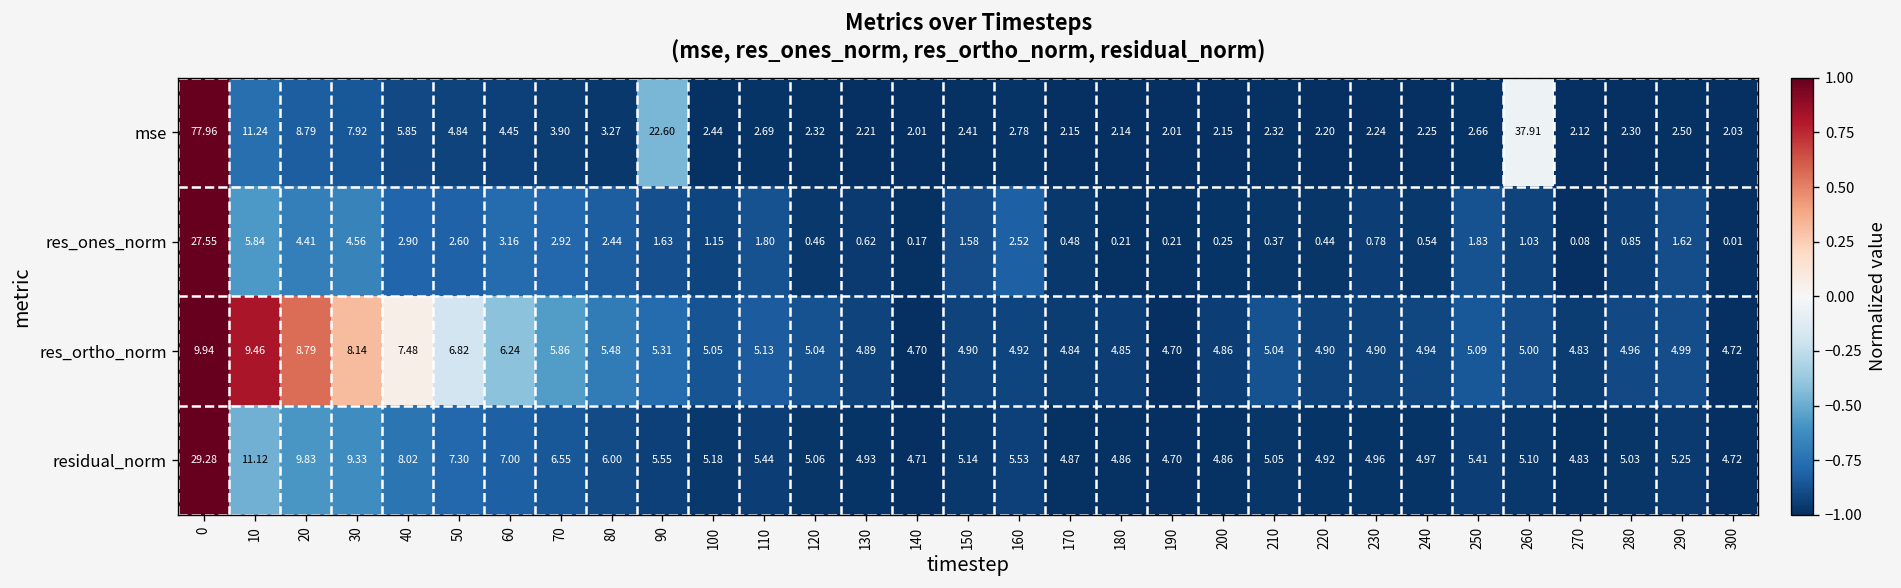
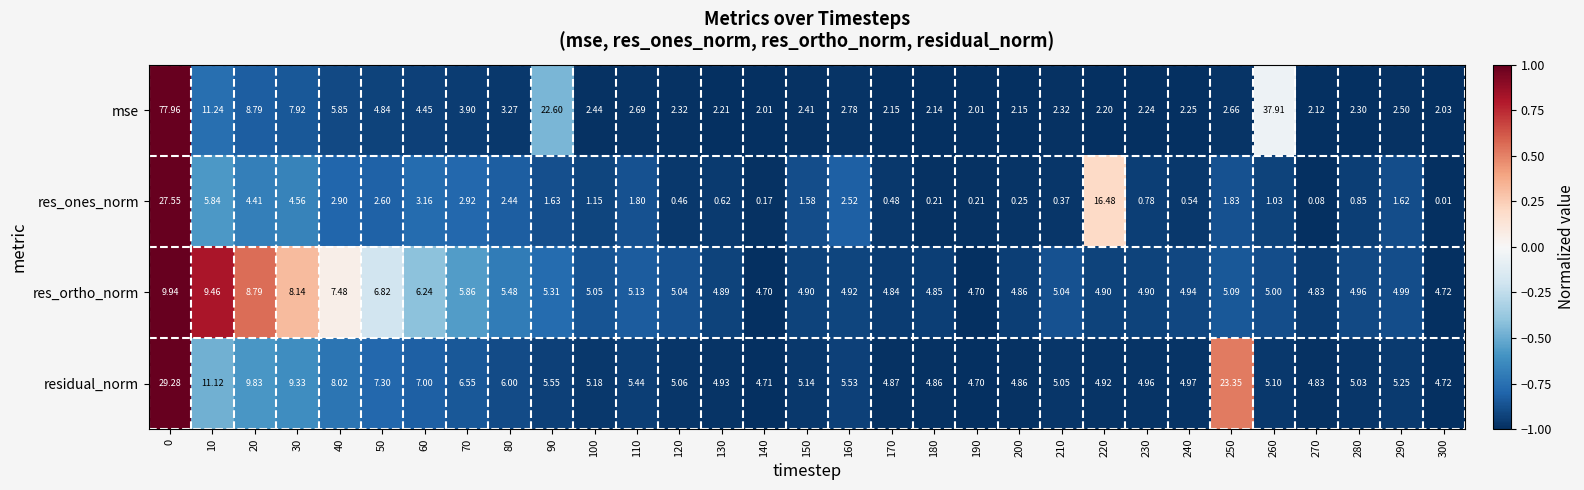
  {
    "mse": {
      "0": 77.96,
      "10": 11.24,
      "20": 8.79,
      "30": 7.92,
      "40": 5.85,
      "50": 4.84,
      "60": 4.45,
      "70": 3.90,
      "80": 3.27,
      "90": 22.60,
      "100": 2.44,
      "110": 2.69,
      "120": 2.32,
      "130": 2.21,
      "140": 2.01,
      "150": 2.41,
      "160": 2.78,
      "170": 2.15,
      "180": 2.14,
      "190": 2.01,
      "200": 2.15,
      "210": 2.32,
      "220": 2.20,
      "230": 2.24,
      "240": 2.25,
      "250": 2.66,
      "260": 37.91,
      "270": 2.12,
      "280": 2.30,
      "290": 2.50,
      "300": 2.03
    },
    "res_ones_norm": {
      "0": 27.55,
      "10": 5.84,
      "20": 4.41,
      "30": 4.56,
      "40": 2.90,
      "50": 2.60,
      "60": 3.16,
      "70": 2.92,
      "80": 2.44,
      "90": 1.63,
      "100": 1.15,
      "110": 1.80,
      "120": 0.46,
      "130": 0.62,
      "140": 0.17,
      "150": 1.58,
      "160": 2.52,
      "170": 0.48,
      "180": 0.21,
      "190": 0.21,
      "200": 0.25,
      "210": 0.37,
-     "220": 0.44,
+     "220": 16.48,
      "230": 0.78,
      "240": 0.54,
      "250": 1.83,
      "260": 1.03,
      "270": 0.08,
      "280": 0.85,
      "290": 1.62,
      "300": 0.01
    },
    "res_ortho_norm": {
      "0": 9.94,
      "10": 9.46,
      "20": 8.79,
      "30": 8.14,
      "40": 7.48,
      "50": 6.82,
      "60": 6.24,
      "70": 5.86,
      "80": 5.48,
      "90": 5.31,
      "100": 5.05,
      "110": 5.13,
      "120": 5.04,
      "130": 4.89,
      "140": 4.70,
      "150": 4.90,
      "160": 4.92,
      "170": 4.84,
      "180": 4.85,
      "190": 4.70,
      "200": 4.86,
      "210": 5.04,
      "220": 4.90,
      "230": 4.90,
      "240": 4.94,
      "250": 5.09,
      "260": 5.00,
      "270": 4.83,
      "280": 4.96,
      "290": 4.99,
      "300": 4.72
    },
    "residual_norm": {
      "0": 29.28,
      "10": 11.12,
      "20": 9.83,
      "30": 9.33,
      "40": 8.02,
      "50": 7.30,
      "60": 7.00,
      "70": 6.55,
      "80": 6.00,
      "90": 5.55,
      "100": 5.18,
      "110": 5.44,
      "120": 5.06,
      "130": 4.93,
      "140": 4.71,
      "150": 5.14,
      "160": 5.53,
      "170": 4.87,
      "180": 4.86,
      "190": 4.70,
      "200": 4.86,
      "210": 5.05,
      "220": 4.92,
      "230": 4.96,
      "240": 4.97,
-     "250": 5.41,
+     "250": 23.35,
      "260": 5.10,
      "270": 4.83,
      "280": 5.03,
      "290": 5.25,
      "300": 4.72
    }
  }
